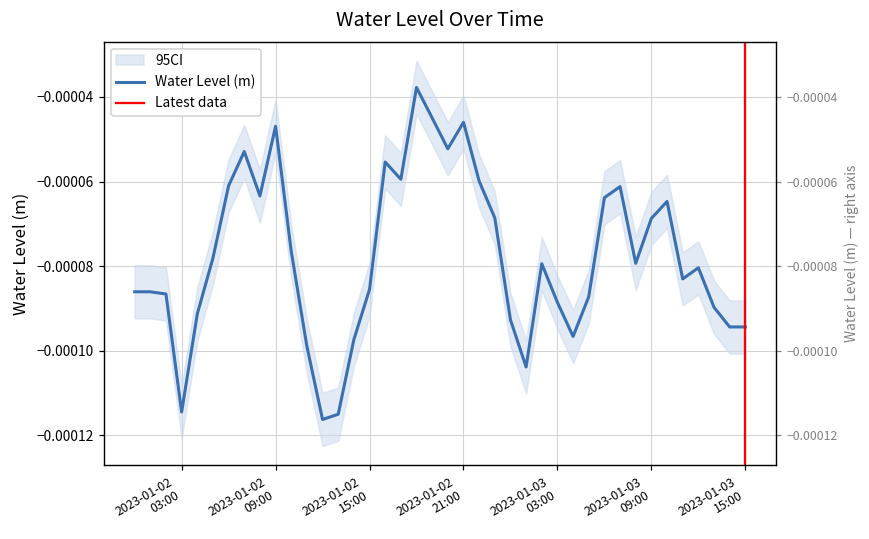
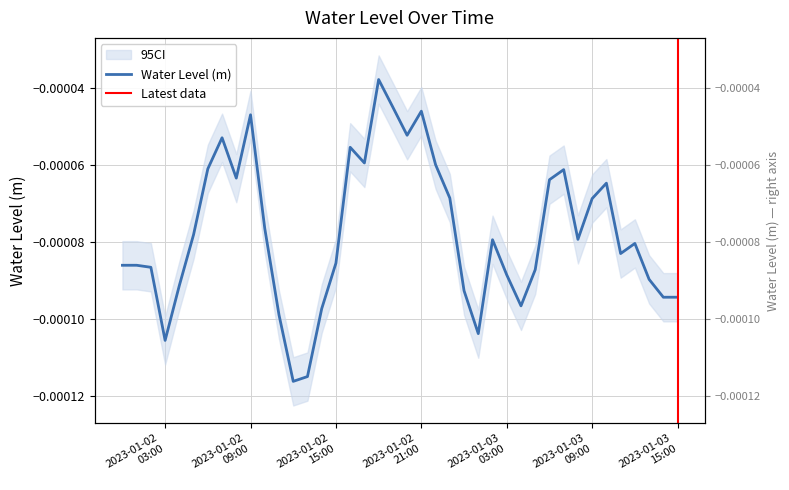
  {
    "Water Level (m)": {
-     "2023-01-02 03:00": -0.000115,
+     "2023-01-02 03:00": -0.000106,
      "2023-01-02 09:00": -0.000047,
      "2023-01-02 15:00": -0.000086,
      "2023-01-02 21:00": -0.000046,
      "2023-01-03 03:00": -0.000089,
      "2023-01-03 09:00": -0.000069,
      "2023-01-03 15:00": -0.000094
    }
  }
